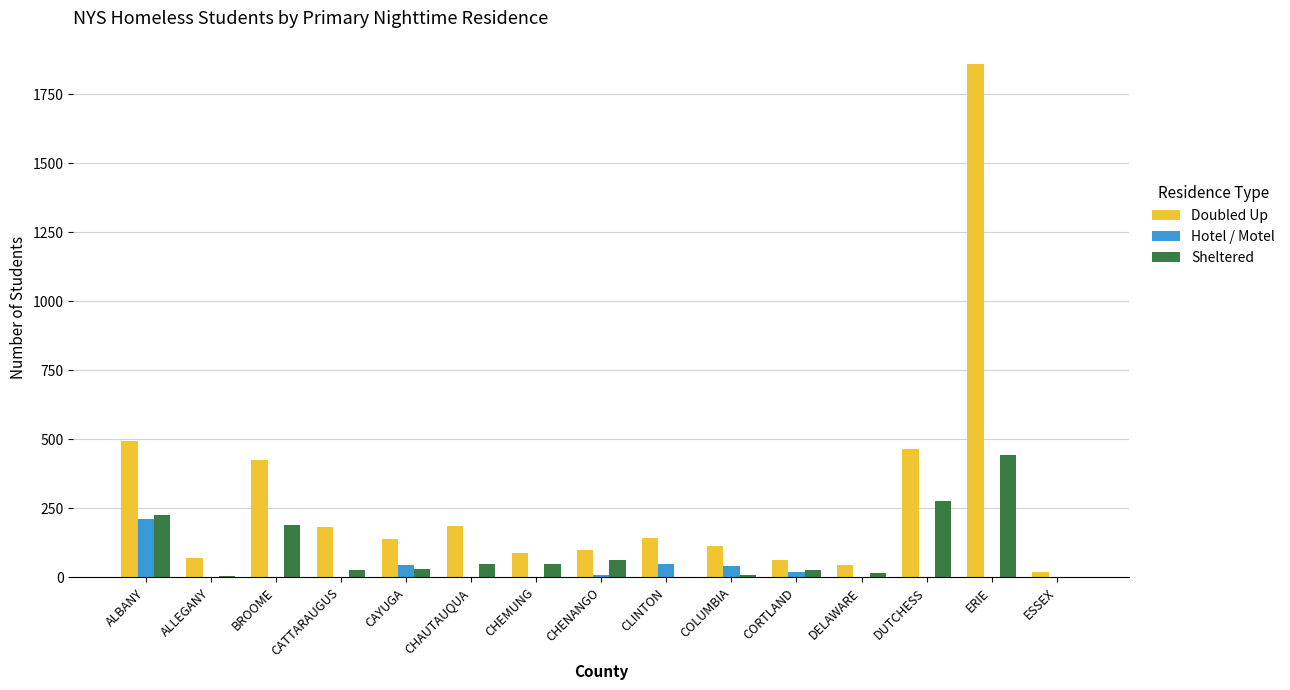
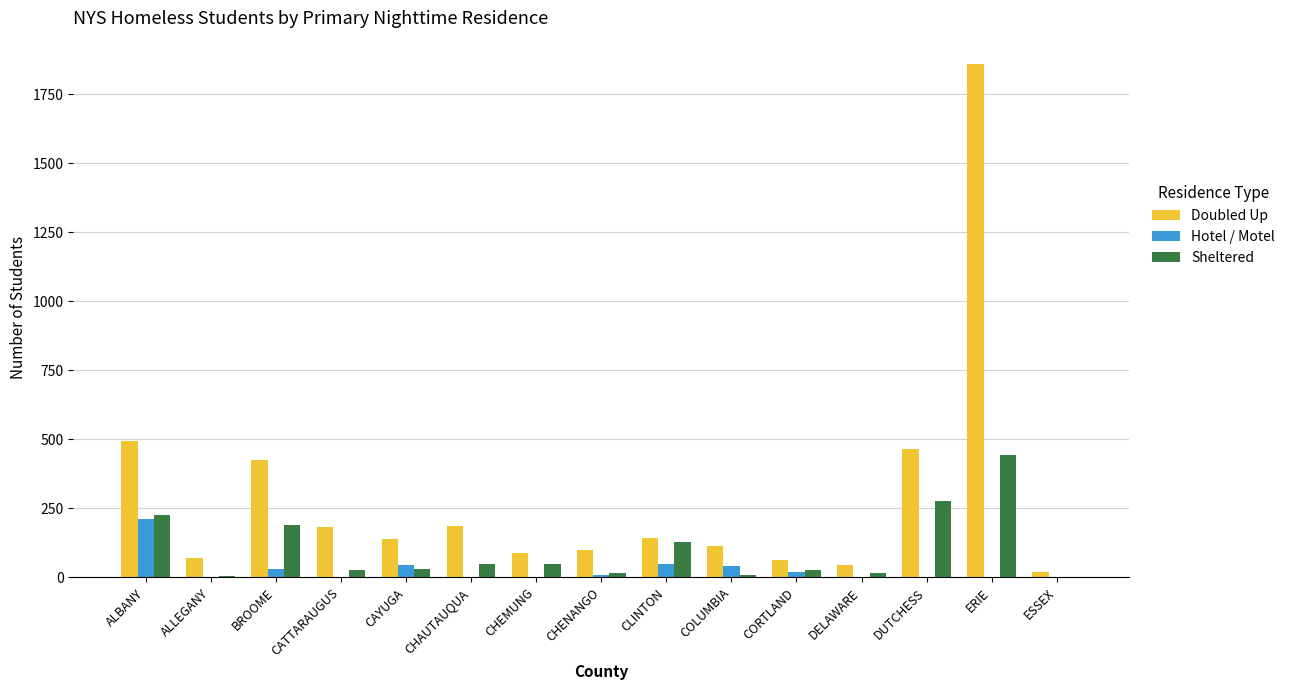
  {
    "Doubled Up": {
      "ALBANY": 490,
      "ALLEGANY": 70,
      "BROOME": 430,
      "CATTARAUGUS": 180,
      "CAYUGA": 140,
      "CHAUTAUQUA": 190,
      "CHEMUNG": 90,
      "CHENANGO": 100,
      "CLINTON": 140,
      "COLUMBIA": 110,
      "CORTLAND": 60,
      "DELAWARE": 40,
      "DUTCHESS": 470,
      "ERIE": 1860,
      "ESSEX": 20
    },
    "Hotel / Motel": {
      "ALBANY": 210,
      "ALLEGANY": 0,
-     "BROOME": 0,
+     "BROOME": 30,
      "CATTARAUGUS": 0,
      "CAYUGA": 40,
      "CHAUTAUQUA": 0,
      "CHEMUNG": 0,
      "CHENANGO": 10,
      "CLINTON": 50,
      "COLUMBIA": 40,
      "CORTLAND": 20,
      "DELAWARE": 0,
      "DUTCHESS": 0,
      "ERIE": 0,
      "ESSEX": 0
    },
    "Sheltered": {
      "ALBANY": 230,
      "BROOME": 190,
      "CATTARAUGUS": 30,
      "CAYUGA": 30,
      "CHAUTAUQUA": 50,
      "CHEMUNG": 50,
-     "CHENANGO": 60,
-     "CLINTON": 0,
+     "CHENANGO": 20,
+     "CLINTON": 130,
      "CORTLAND": 30,
      "DELAWARE": 20,
      "DUTCHESS": 280,
      "ERIE": 440,
      "ESSEX": 0
    }
  }
